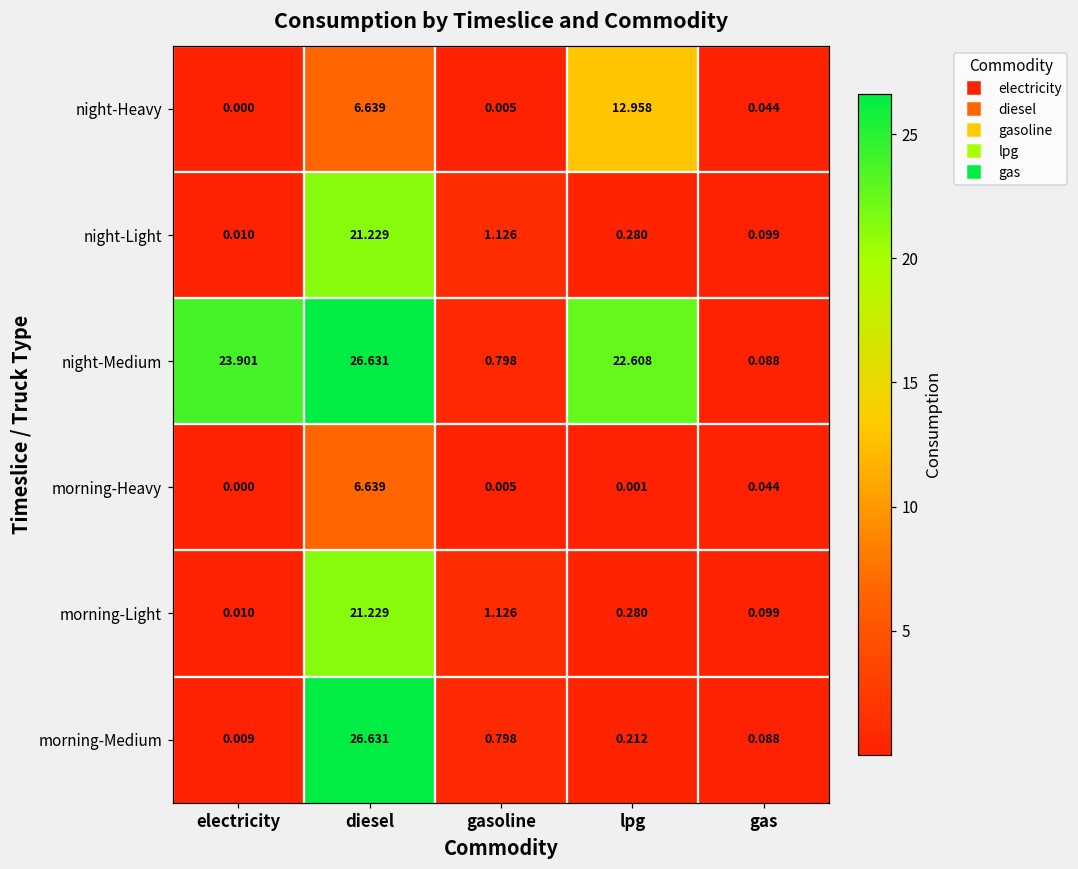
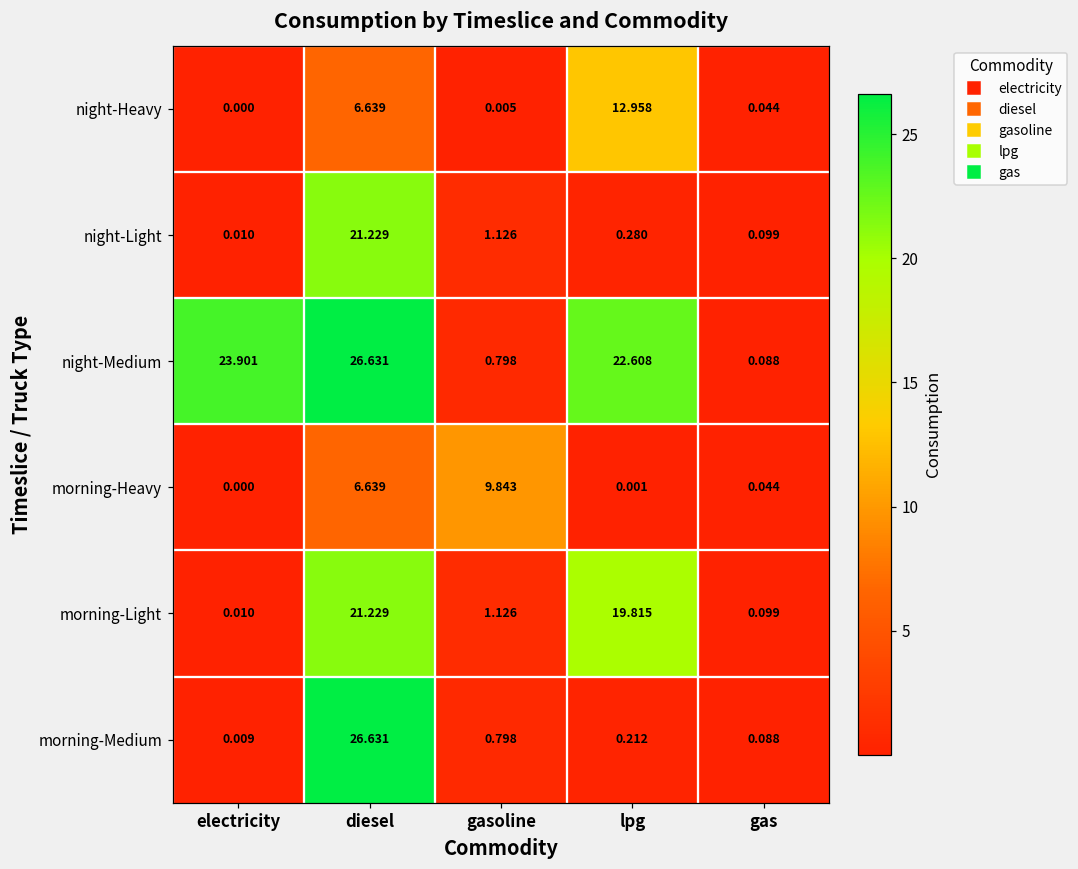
  {
    "night-Heavy": {
      "electricity": 0.000,
      "diesel": 6.639,
      "gasoline": 0.005,
      "lpg": 12.958,
      "gas": 0.044
    },
    "night-Light": {
      "electricity": 0.010,
      "diesel": 21.229,
      "gasoline": 1.126,
      "lpg": 0.280,
      "gas": 0.099
    },
    "night-Medium": {
      "electricity": 23.901,
      "diesel": 26.631,
      "gasoline": 0.798,
      "lpg": 22.608,
      "gas": 0.088
    },
    "morning-Heavy": {
      "electricity": 0.000,
      "diesel": 6.639,
-     "gasoline": 0.005,
+     "gasoline": 9.843,
      "lpg": 0.001,
      "gas": 0.044
    },
    "morning-Light": {
      "electricity": 0.010,
      "diesel": 21.229,
      "gasoline": 1.126,
-     "lpg": 0.280,
+     "lpg": 19.815,
      "gas": 0.099
    },
    "morning-Medium": {
      "electricity": 0.009,
      "diesel": 26.631,
      "gasoline": 0.798,
      "lpg": 0.212,
      "gas": 0.088
    }
  }
